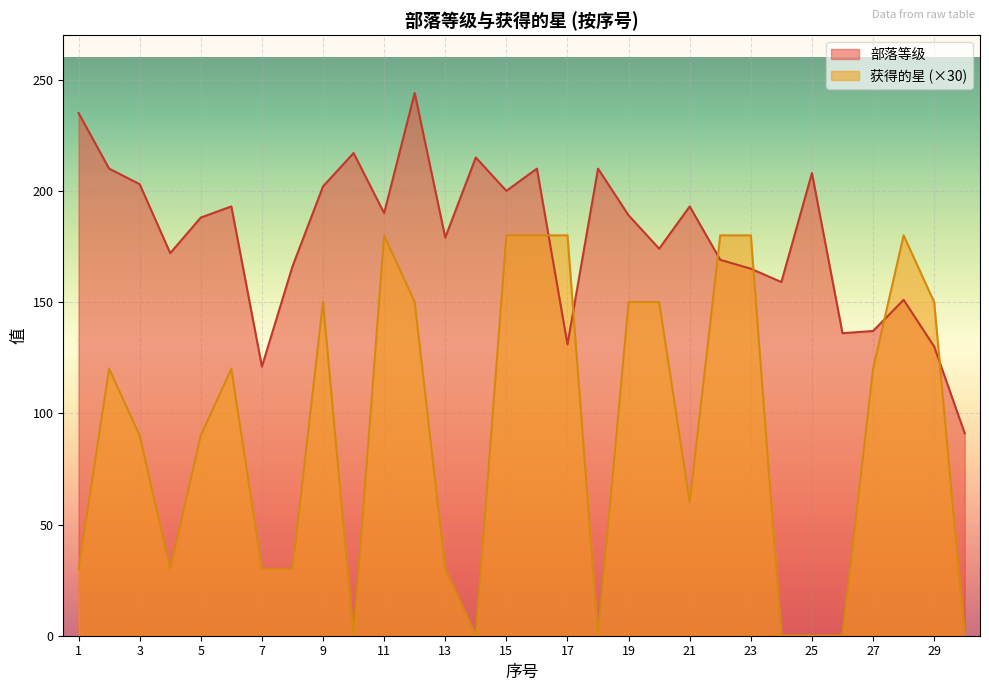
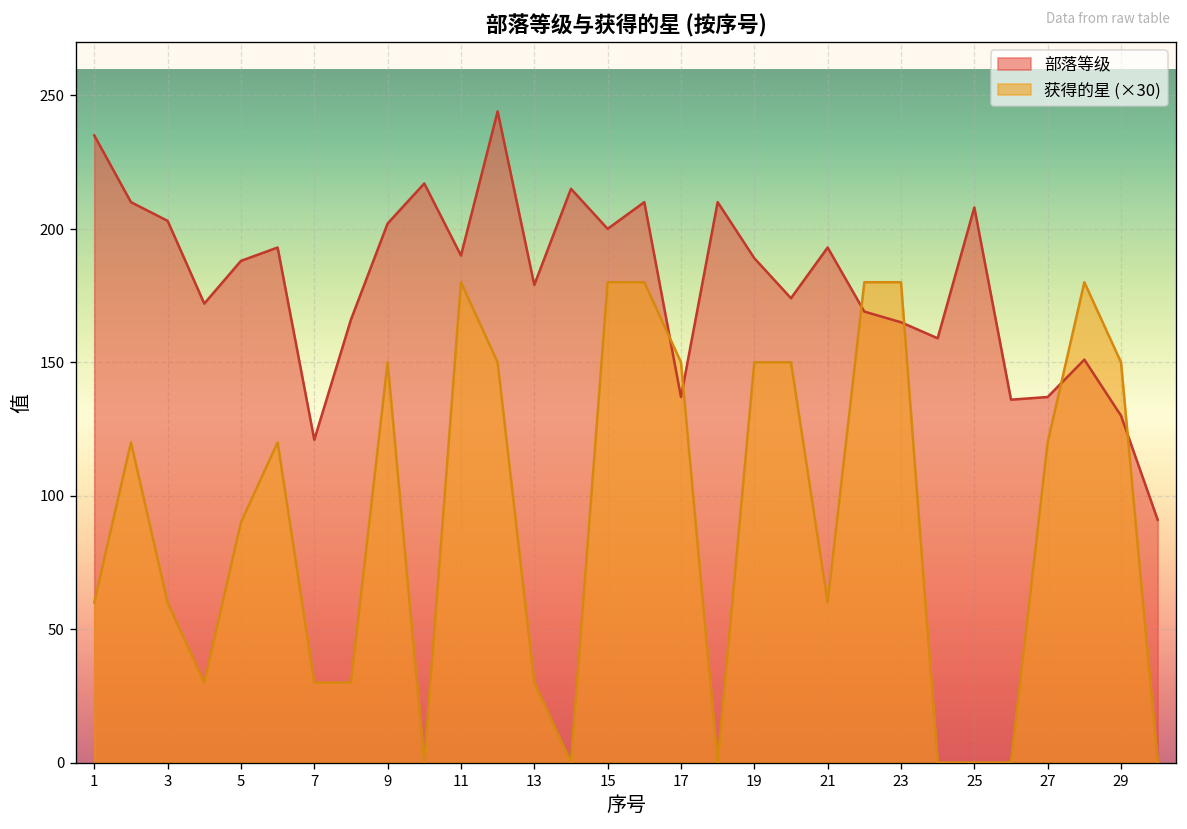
  {
    "部落等级": {
      "1": 235,
      "3": 203,
      "5": 188,
      "7": 121,
      "9": 202,
      "11": 190,
      "13": 179,
      "15": 200,
-     "17": 131,
+     "17": 137,
      "19": 189,
      "21": 193,
      "23": 165,
      "25": 208,
      "27": 137,
      "29": 130
    },
    "获得的星 (×30)": {
-     "1": 30,
-     "3": 90,
+     "1": 60,
+     "3": 60,
      "5": 90,
      "7": 30,
      "9": 150,
      "11": 180,
      "13": 30,
      "15": 180,
-     "17": 180,
+     "17": 150,
      "19": 150,
      "21": 60,
      "23": 180,
      "25": 0,
      "27": 120,
      "29": 150
    }
  }
